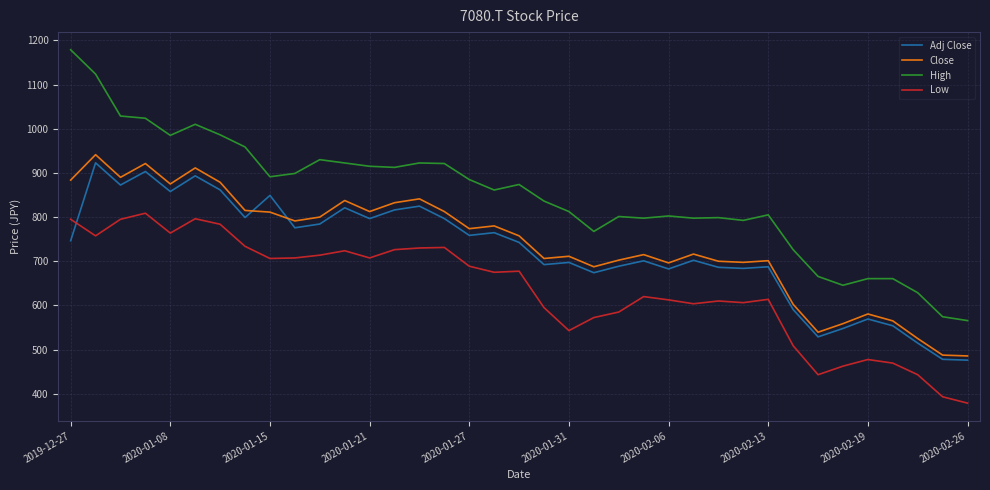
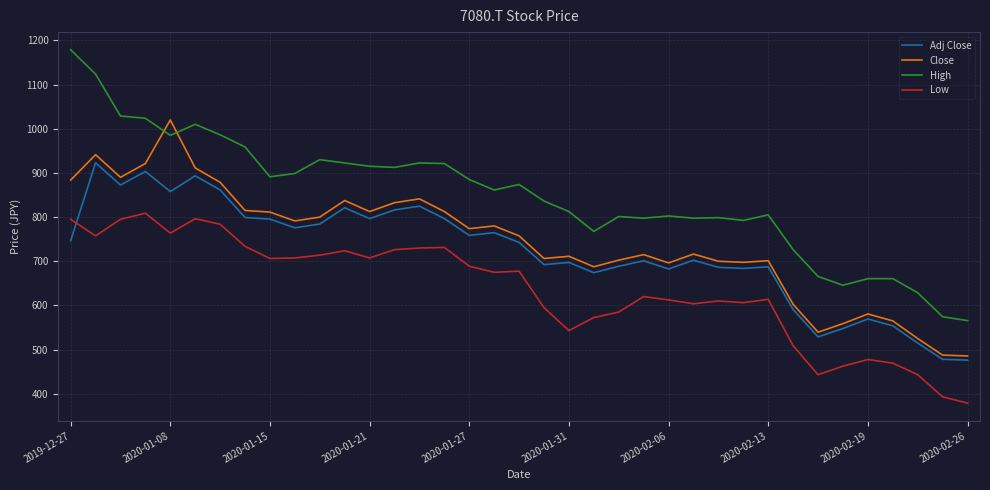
  {
    "Adj Close": {
      "2019-12-27": 750,
      "2020-01-08": 860,
-     "2020-01-15": 850,
+     "2020-01-15": 800,
      "2020-01-21": 800,
      "2020-01-27": 760,
      "2020-01-31": 700,
      "2020-02-06": 680,
      "2020-02-13": 690,
      "2020-02-19": 570,
      "2020-02-26": 480
    },
    "Close": {
      "2019-12-27": 880,
-     "2020-01-08": 880,
+     "2020-01-08": 1020,
      "2020-01-15": 810,
      "2020-01-21": 810,
      "2020-01-27": 770,
      "2020-01-31": 710,
      "2020-02-06": 700,
      "2020-02-13": 700,
      "2020-02-19": 580,
      "2020-02-26": 490
    },
    "High": {
      "2019-12-27": 1180,
      "2020-01-08": 990,
      "2020-01-15": 890,
      "2020-01-21": 920,
      "2020-01-27": 890,
      "2020-01-31": 810,
      "2020-02-06": 800,
      "2020-02-13": 810,
      "2020-02-19": 660,
      "2020-02-26": 570
    },
    "Low": {
      "2019-12-27": 800,
      "2020-01-08": 760,
      "2020-01-15": 710,
      "2020-01-21": 710,
      "2020-01-27": 690,
      "2020-01-31": 540,
      "2020-02-06": 610,
      "2020-02-13": 610,
      "2020-02-19": 480,
      "2020-02-26": 380
    }
  }
